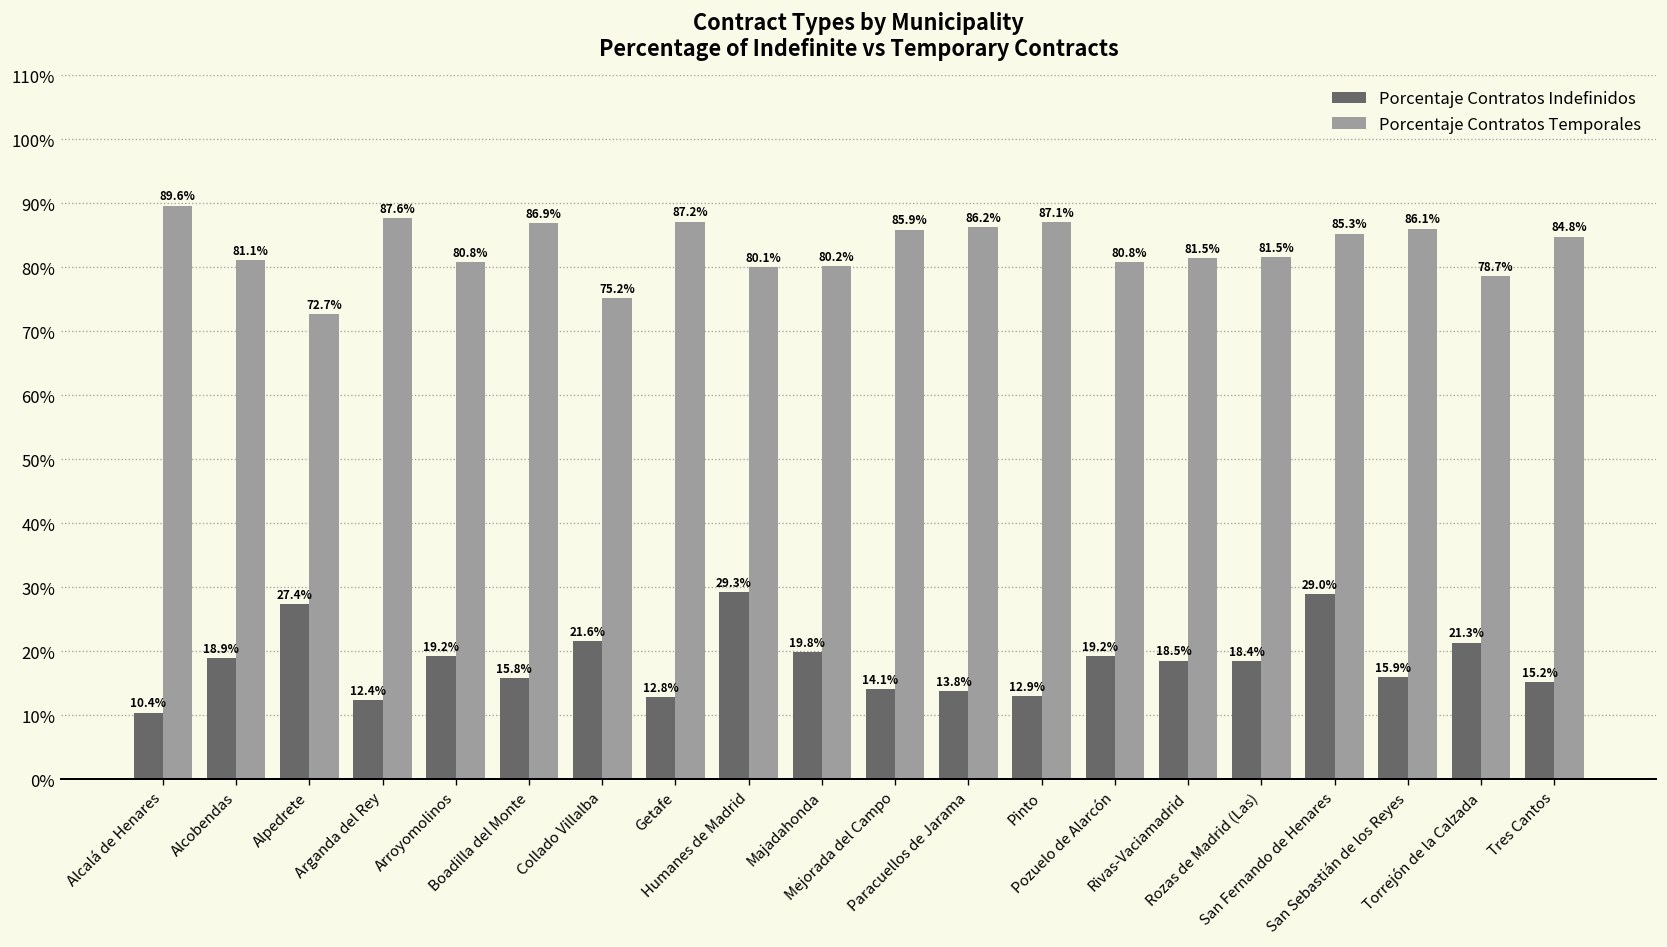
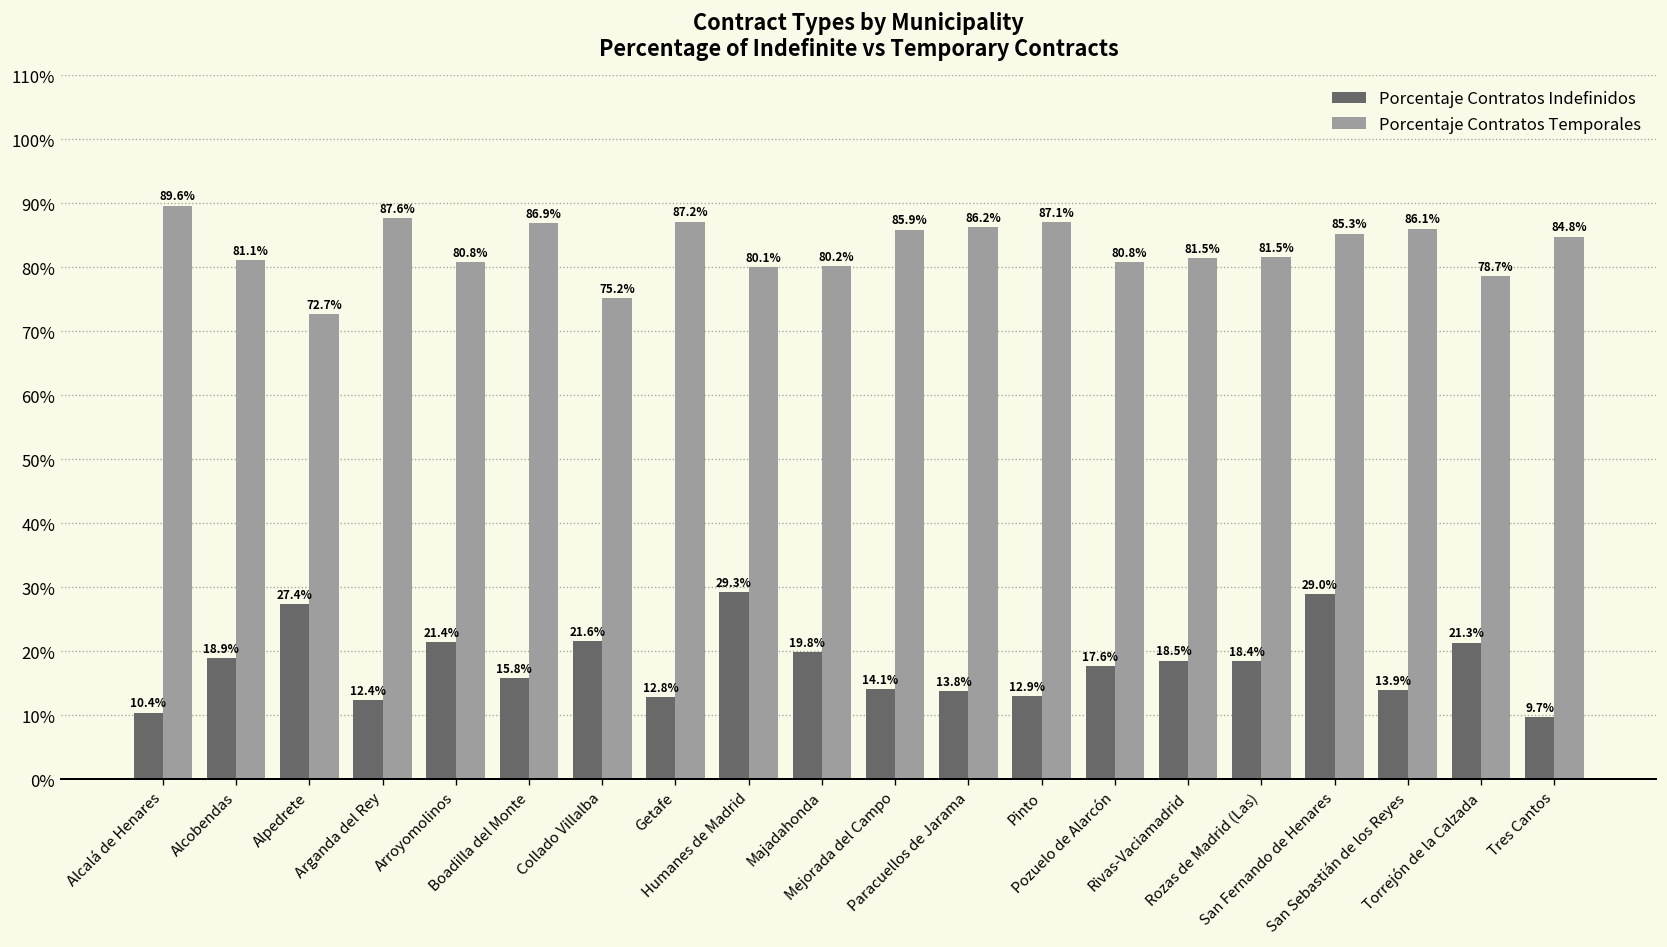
  {
    "Porcentaje Contratos Indefinidos": {
      "Alcalá de Henares": "10.4%",
      "Alcobendas": "18.9%",
      "Alpedrete": "27.4%",
      "Arganda del Rey": "12.4%",
-     "Arroyomolinos": "19.2%",
+     "Arroyomolinos": "21.4%",
      "Boadilla del Monte": "15.8%",
      "Collado Villalba": "21.6%",
      "Getafe": "12.8%",
      "Humanes de Madrid": "29.3%",
      "Majadahonda": "19.8%",
      "Mejorada del Campo": "14.1%",
      "Paracuellos de Jarama": "13.8%",
      "Pinto": "12.9%",
-     "Pozuelo de Alarcón": "19.2%",
+     "Pozuelo de Alarcón": "17.6%",
      "Rivas-Vaciamadrid": "18.5%",
      "Rozas de Madrid (Las)": "18.4%",
      "San Fernando de Henares": "29.0%",
-     "San Sebastián de los Reyes": "15.9%",
+     "San Sebastián de los Reyes": "13.9%",
      "Torrejón de la Calzada": "21.3%",
-     "Tres Cantos": "15.2%"
+     "Tres Cantos": "9.7%"
    },
    "Porcentaje Contratos Temporales": {
      "Alcalá de Henares": "89.6%",
      "Alcobendas": "81.1%",
      "Alpedrete": "72.7%",
      "Arganda del Rey": "87.6%",
      "Arroyomolinos": "80.8%",
      "Boadilla del Monte": "86.9%",
      "Collado Villalba": "75.2%",
      "Getafe": "87.2%",
      "Humanes de Madrid": "80.1%",
      "Majadahonda": "80.2%",
      "Mejorada del Campo": "85.9%",
      "Paracuellos de Jarama": "86.2%",
      "Pinto": "87.1%",
      "Pozuelo de Alarcón": "80.8%",
      "Rivas-Vaciamadrid": "81.5%",
      "Rozas de Madrid (Las)": "81.5%",
      "San Fernando de Henares": "85.3%",
      "San Sebastián de los Reyes": "86.1%",
      "Torrejón de la Calzada": "78.7%",
      "Tres Cantos": "84.8%"
    }
  }
